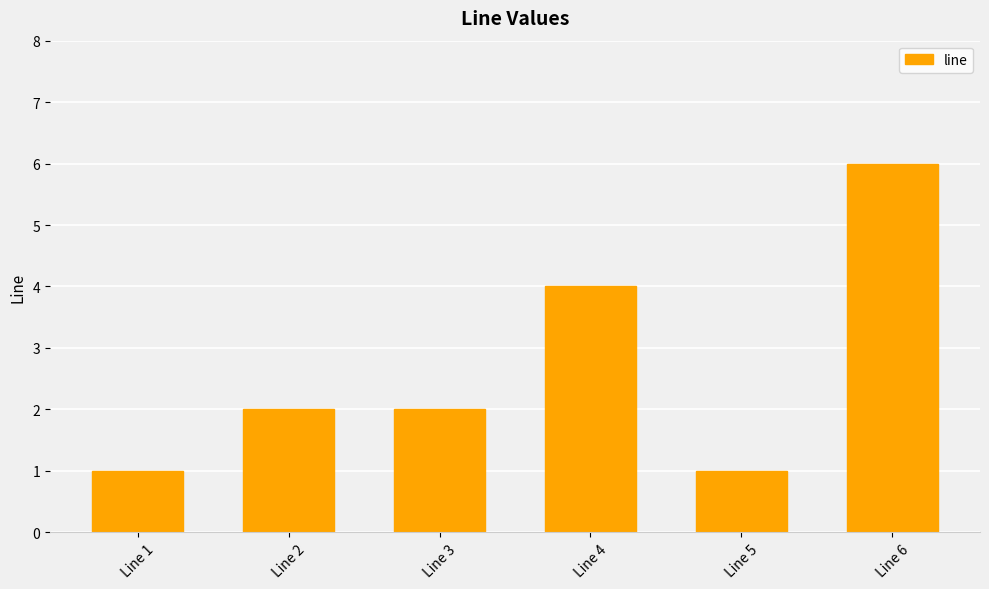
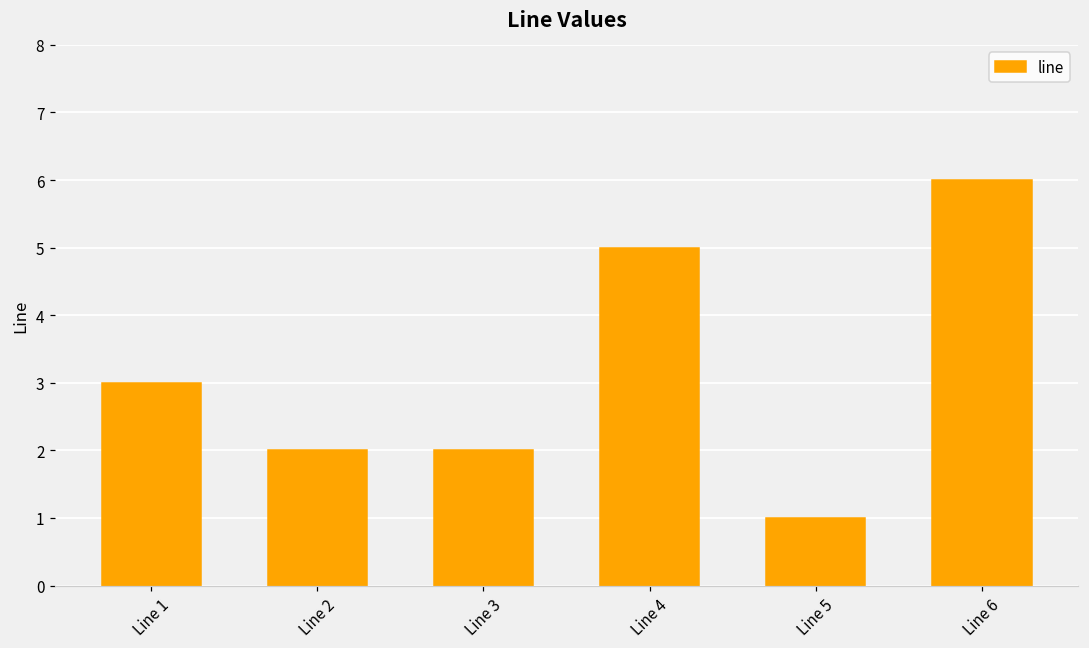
  {
-   "Line 1": 1,
+   "Line 1": 3,
    "Line 2": 2,
    "Line 3": 2,
-   "Line 4": 4,
+   "Line 4": 5,
    "Line 5": 1,
    "Line 6": 6
  }
